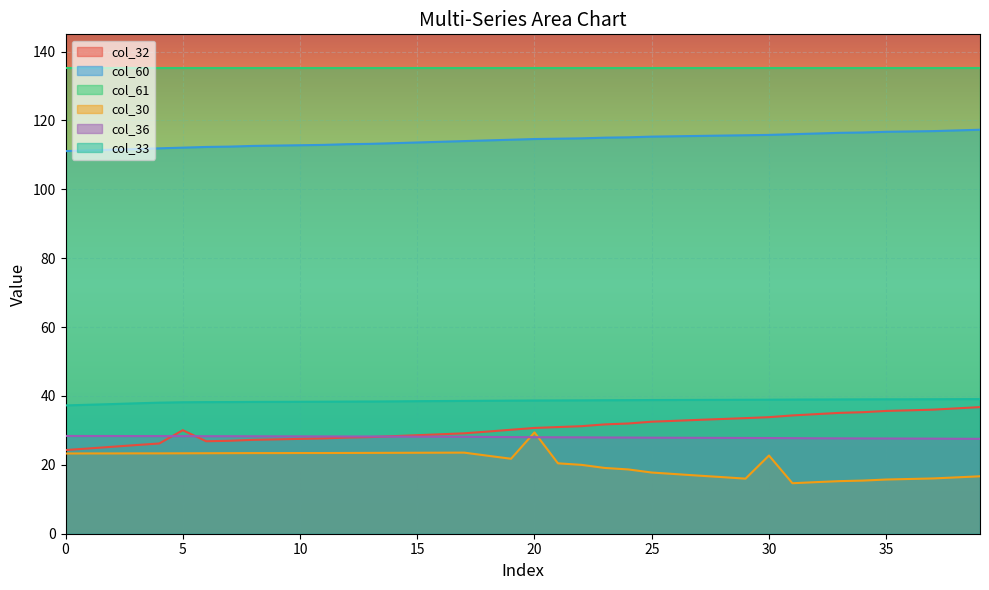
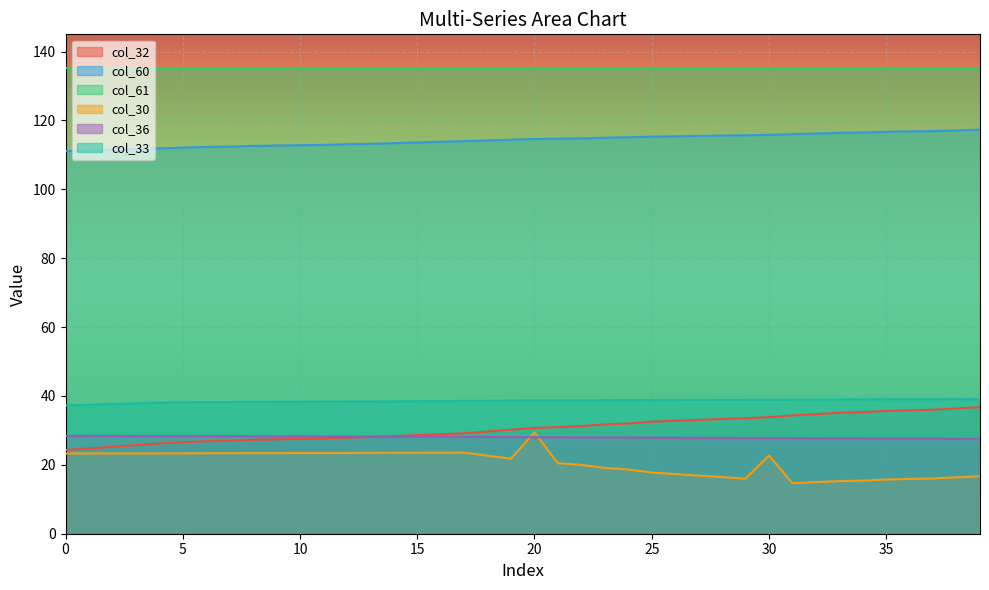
  {
    "col_32": {
      "0": 24,
-     "5": 30,
+     "5": 27,
      "10": 28,
      "20": 31,
      "25": 33,
      "30": 34,
      "35": 36
    },
    "col_30": {
      "0": 23,
      "5": 23,
      "10": 23,
      "15": 24,
      "20": 29,
      "25": 18,
      "30": 23,
      "35": 16
    },
    "col_36": {
      "0": 28,
      "5": 28,
      "10": 28,
      "20": 28,
      "25": 28,
      "30": 28,
      "35": 28
    }
  }
